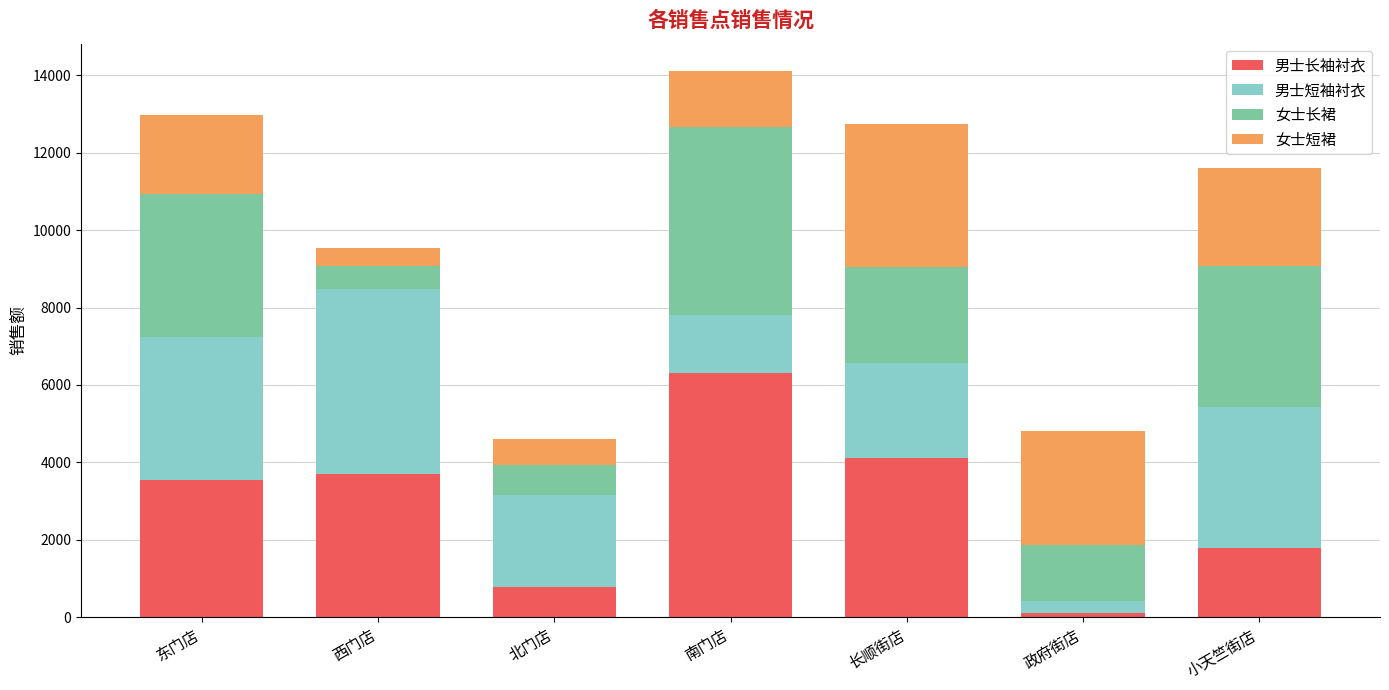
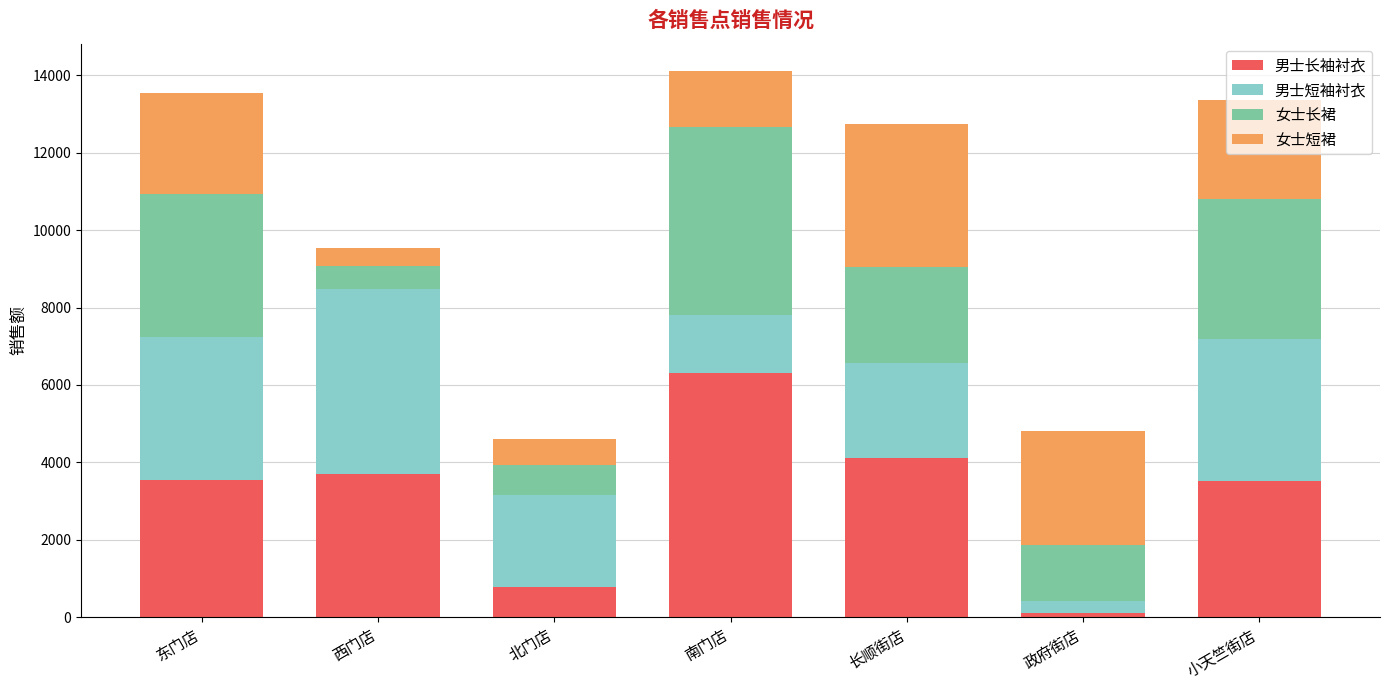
  {
    "男士长袖衬衣": {
      "东门店": 3500,
      "西门店": 3700,
      "北门店": 800,
      "南门店": 6300,
      "长顺街店": 4100,
      "政府街店": 100,
-     "小天竺街店": 1800
+     "小天竺街店": 3500
    },
    "女士短裙": {
-     "东门店": 2000,
+     "东门店": 2600,
      "西门店": 500,
      "北门店": 700,
      "南门店": 1500,
      "长顺街店": 3700,
      "政府街店": 2900
    }
  }
